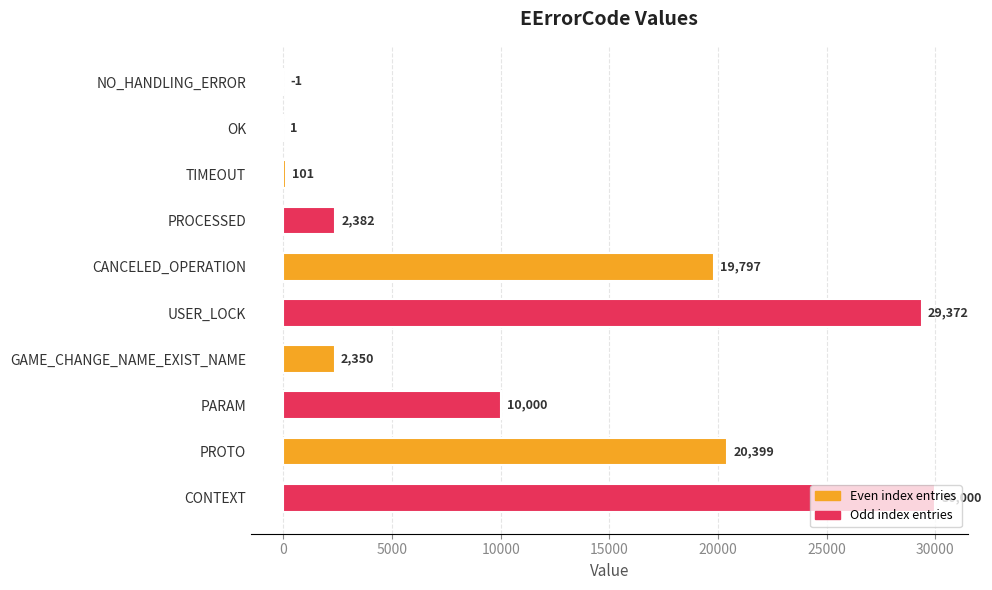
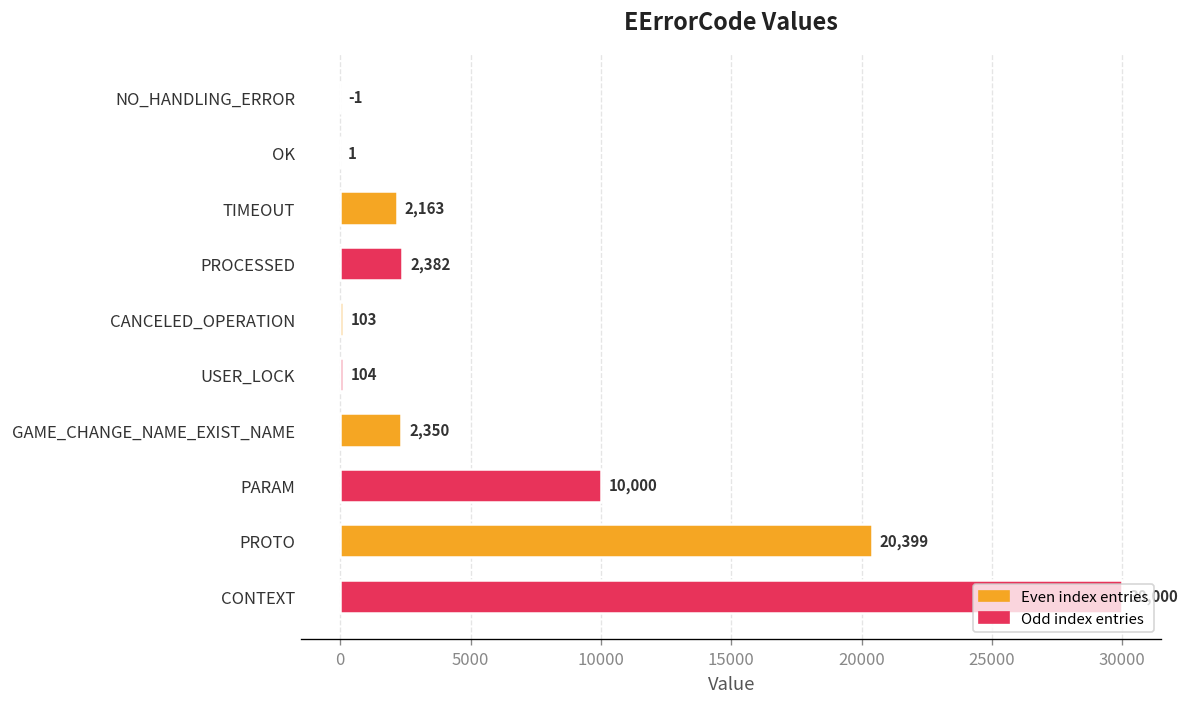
  {
    "NO_HANDLING_ERROR": "-1",
    "OK": "1",
-   "TIMEOUT": "101",
+   "TIMEOUT": "2,163",
    "PROCESSED": "2,382",
-   "CANCELED_OPERATION": "19,797",
-   "USER_LOCK": "29,372",
+   "CANCELED_OPERATION": "103",
+   "USER_LOCK": "104",
    "GAME_CHANGE_NAME_EXIST_NAME": "2,350",
    "PARAM": "10,000",
    "PROTO": "20,399"
  }
